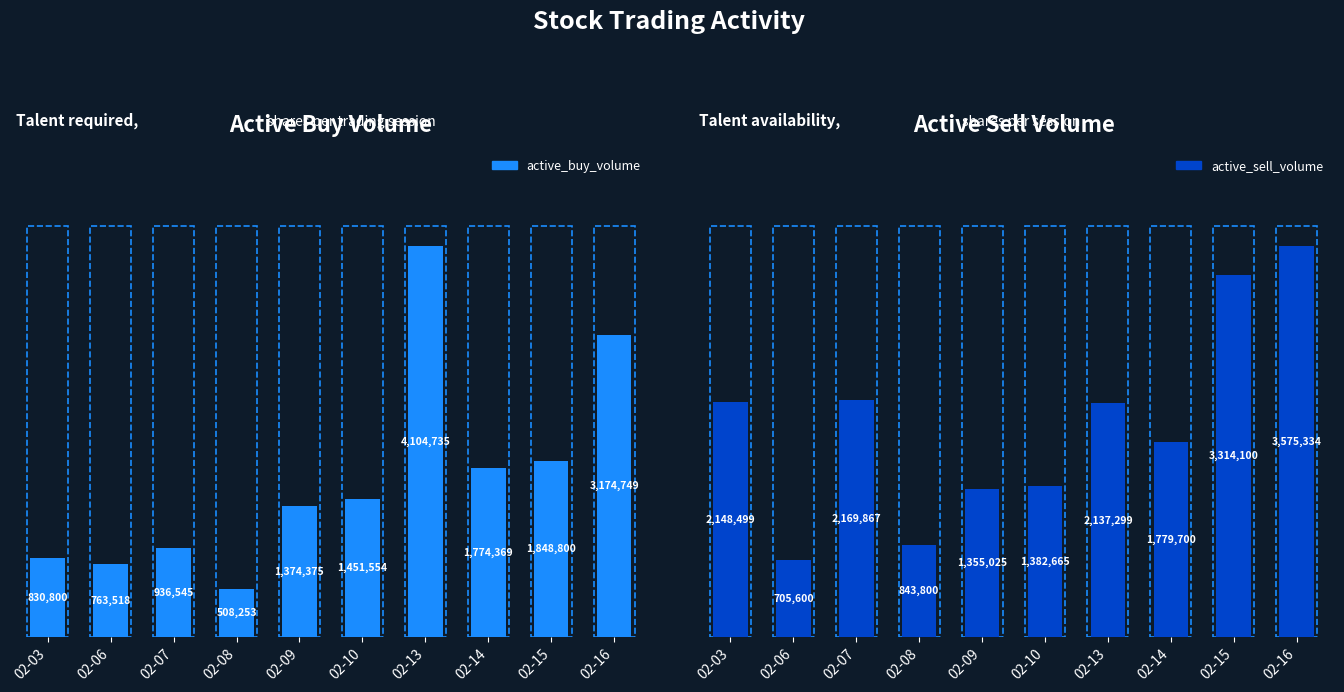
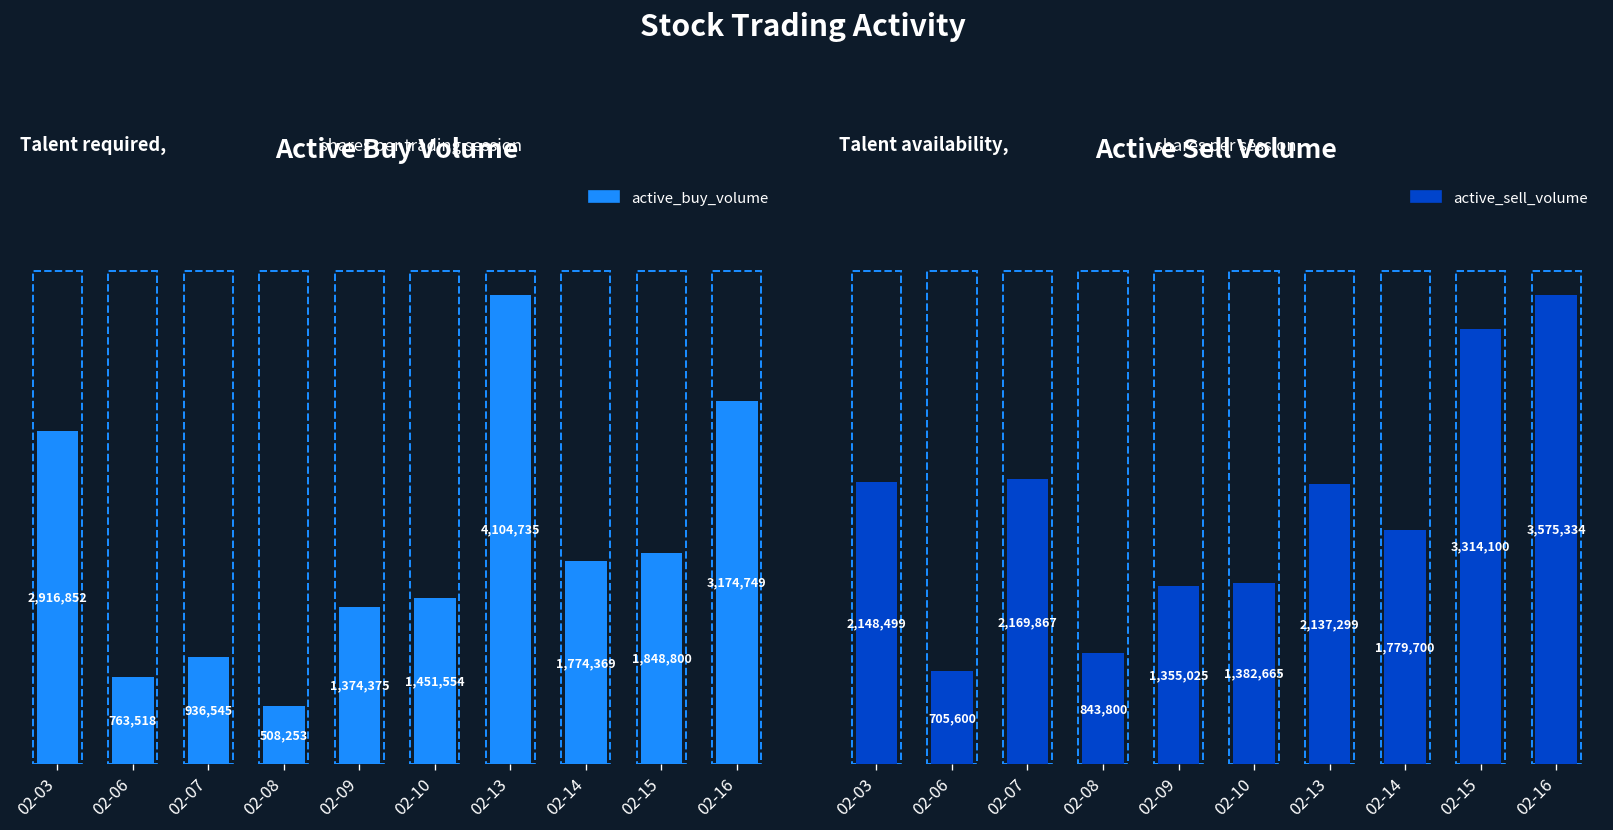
  {
    "Active Buy Volume": {
-     "02-03": "830,800",
+     "02-03": "2,916,852",
      "02-06": "763,518",
      "02-07": "936,545",
      "02-08": "508,253",
      "02-09": "1,374,375",
      "02-10": "1,451,554",
      "02-13": "4,104,735",
      "02-14": "1,774,369",
      "02-15": "1,848,800",
      "02-16": "3,174,749"
    },
    "Active Sell Volume": {
      "02-03": "2,148,499",
      "02-06": "705,600",
      "02-07": "2,169,867",
      "02-08": "843,800",
      "02-09": "1,355,025",
      "02-10": "1,382,665",
      "02-13": "2,137,299",
      "02-14": "1,779,700",
      "02-15": "3,314,100",
      "02-16": "3,575,334"
    }
  }
